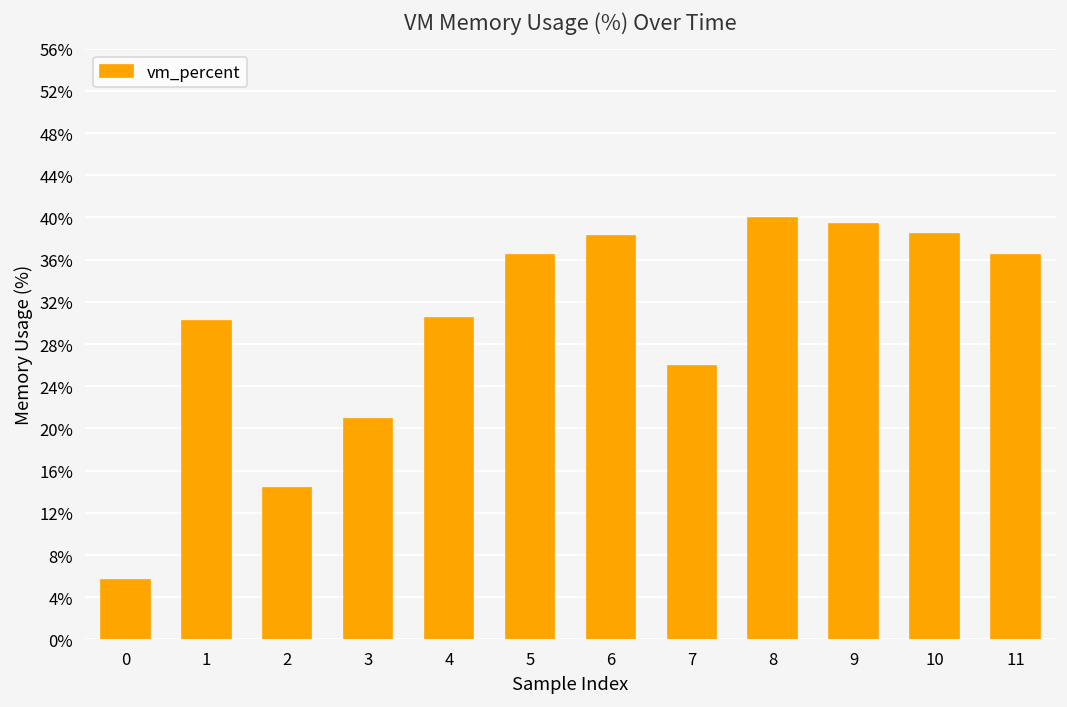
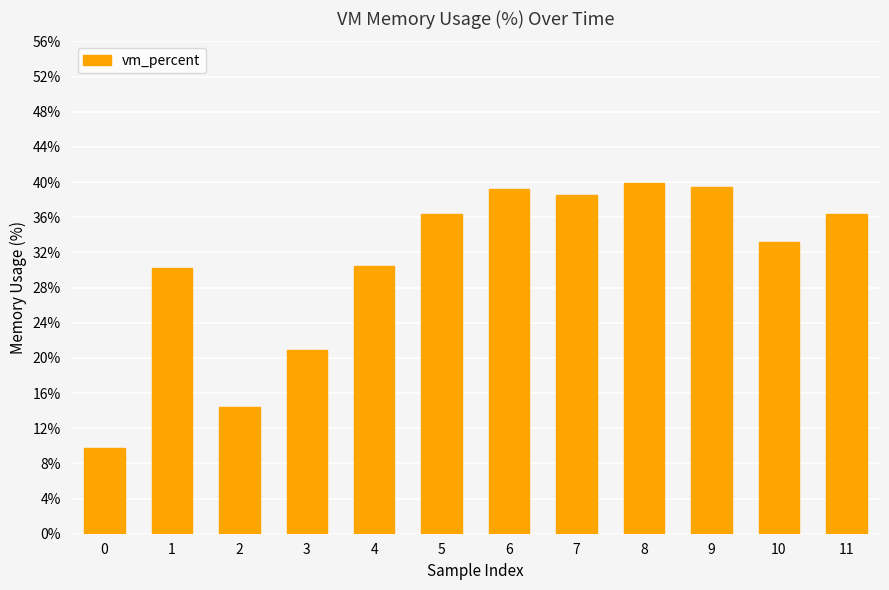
  {
-   "0": "6%",
+   "0": "10%",
    "1": "30%",
    "2": "14%",
    "3": "21%",
    "4": "31%",
    "5": "36%",
-   "6": "38%",
-   "7": "26%",
+   "6": "39%",
+   "7": "39%",
    "8": "40%",
    "9": "39%",
-   "10": "38%",
+   "10": "33%",
    "11": "36%"
  }
